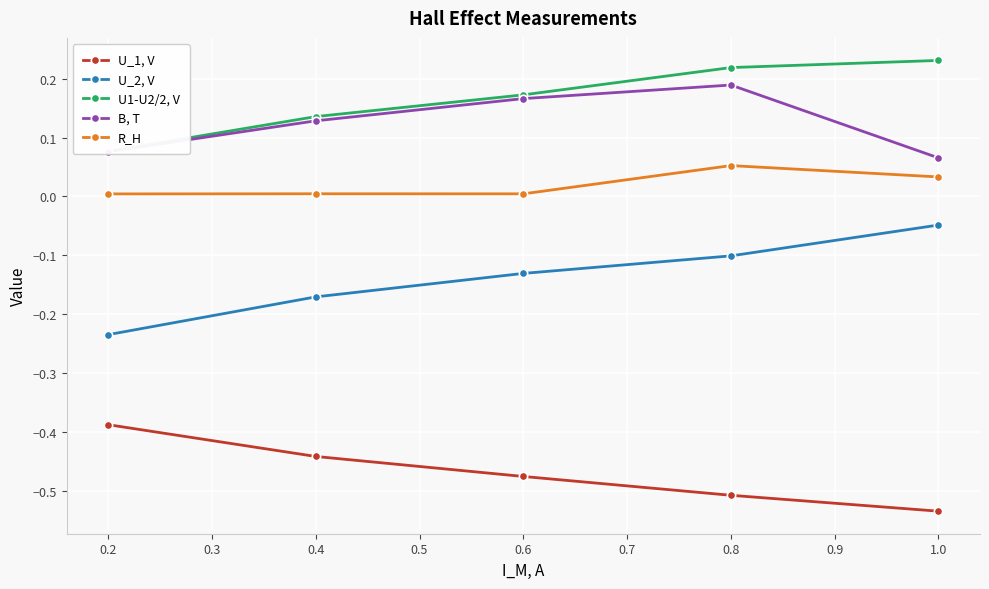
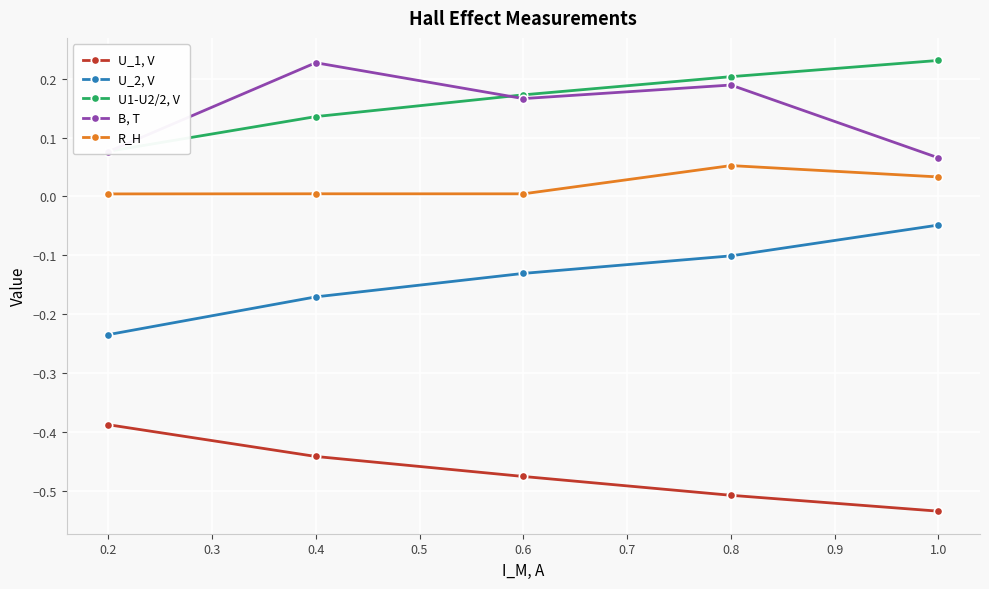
  {
    "U_1, V": {
      "0.2": -0.39,
      "0.4": -0.44,
      "0.6": -0.48,
      "0.8": -0.51,
      "1.0": -0.54
    },
    "U_2, V": {
      "0.2": -0.24,
      "0.4": -0.17,
      "0.6": -0.13,
      "0.8": -0.10,
      "1.0": -0.05
    },
    "U1-U2/2, V": {
      "0.4": 0.14,
      "0.6": 0.17,
-     "0.8": 0.22,
+     "0.8": 0.20,
      "1.0": 0.23
    },
    "B, T": {
-     "0.4": 0.13,
+     "0.4": 0.23,
      "0.6": 0.17,
      "0.8": 0.19,
      "1.0": 0.07
    },
    "R_H": {
      "0.2": 0.00,
      "0.4": 0.00,
      "0.6": 0.00,
      "0.8": 0.05,
      "1.0": 0.03
    }
  }
